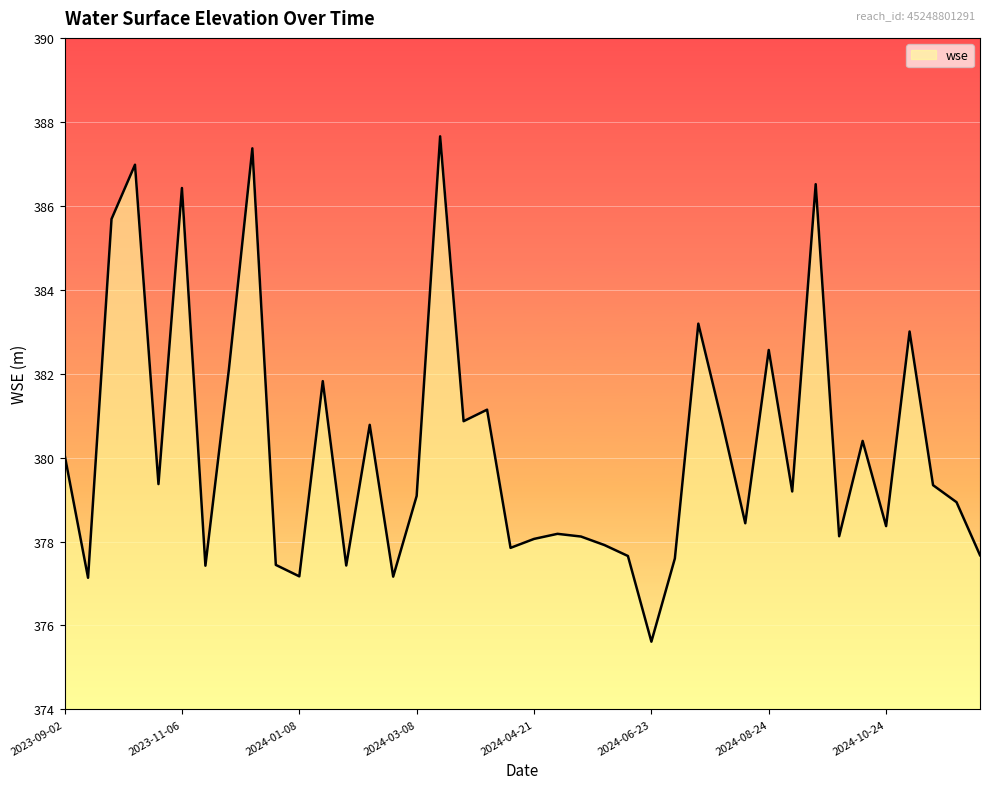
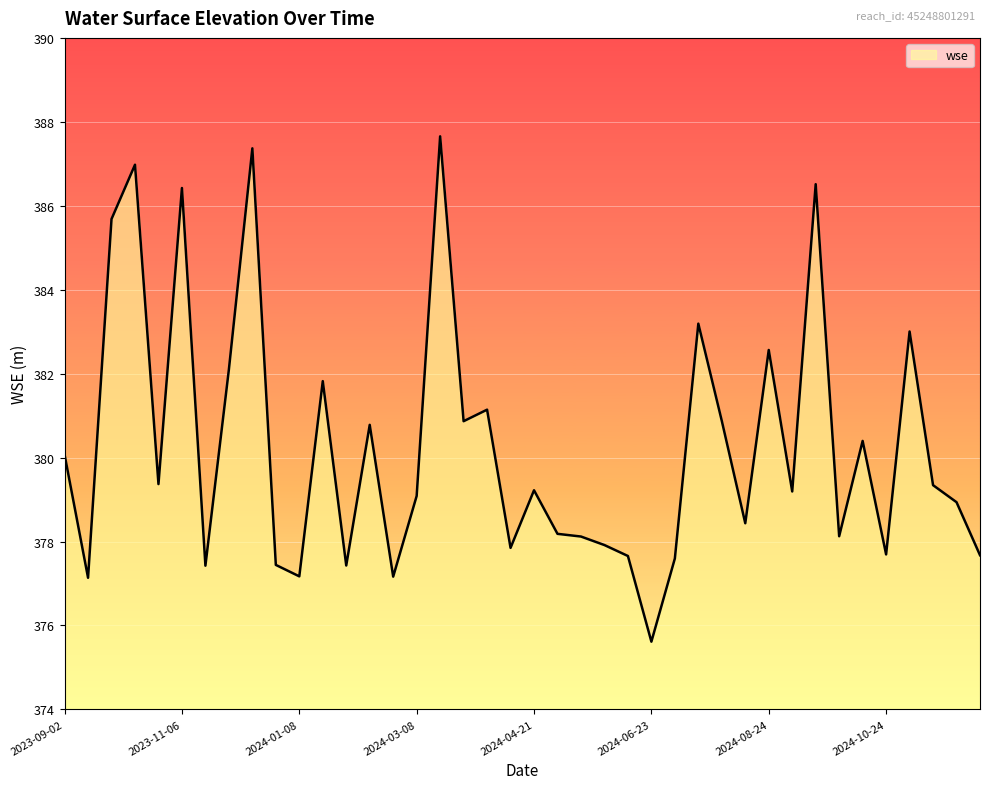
  {
    "2023-09-02": 380.1,
    "2023-11-06": 386.4,
    "2024-01-08": 377.2,
    "2024-03-08": 379.1,
-   "2024-04-21": 378.1,
+   "2024-04-21": 379.2,
    "2024-06-23": 375.6,
    "2024-08-24": 382.6,
-   "2024-10-24": 378.4
+   "2024-10-24": 377.7
  }
